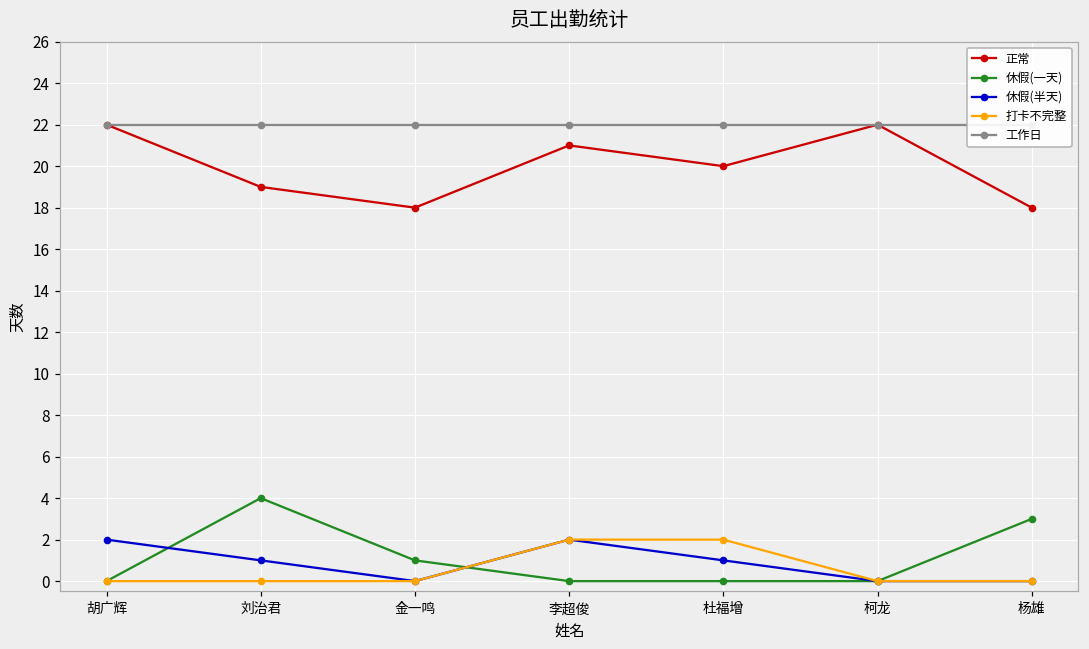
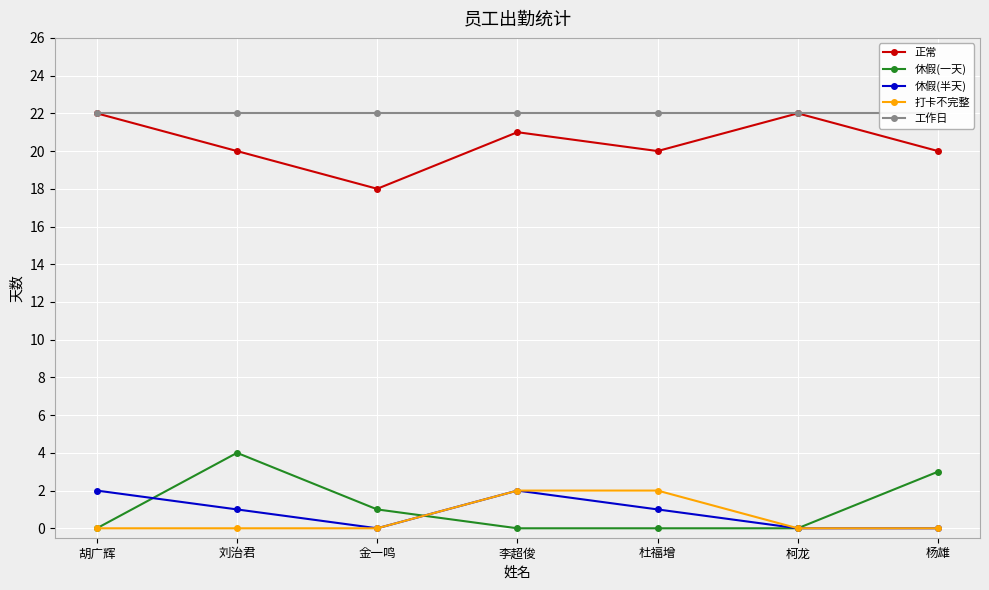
  {
    "正常": {
-     "刘治君": 19,
+     "刘治君": 20,
      "金一鸣": 18,
      "李超俊": 21,
      "杜福增": 20,
-     "杨雄": 18
+     "杨雄": 20
    },
    "休假(一天)": {
      "刘治君": 4,
      "金一鸣": 1,
      "李超俊": 0,
      "杜福增": 0,
      "杨雄": 3
    },
    "休假(半天)": {
      "胡广辉": 2,
      "刘治君": 1,
      "杜福增": 1
    },
    "打卡不完整": {
      "刘治君": 0,
      "杜福增": 2
    },
    "工作日": {
      "刘治君": 22,
      "金一鸣": 22,
      "李超俊": 22,
      "杜福增": 22
    }
  }
